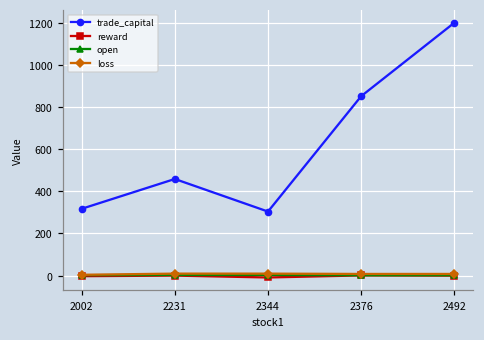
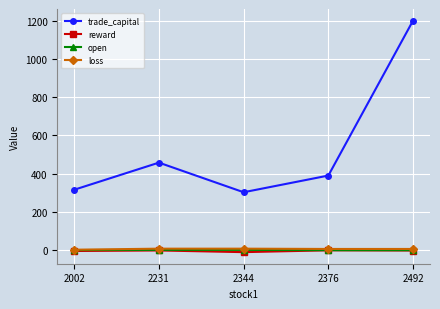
  {
    "trade_capital": {
      "2002": 320,
      "2231": 460,
      "2344": 300,
-     "2376": 850,
+     "2376": 390,
      "2492": 1200
    }
  }
